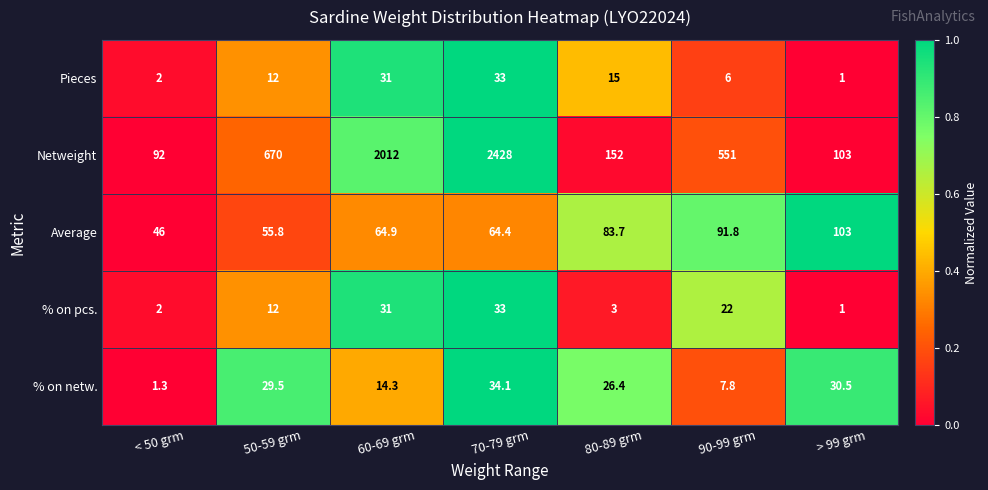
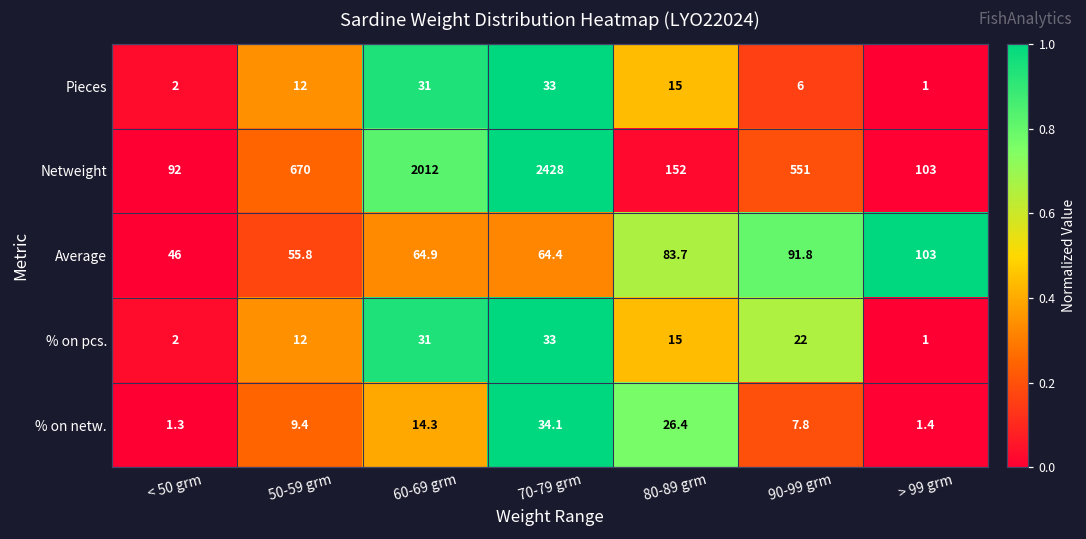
  {
    "Pieces": {
      "< 50 grm": 2,
      "50-59 grm": 12,
      "60-69 grm": 31,
      "70-79 grm": 33,
      "80-89 grm": 15,
      "90-99 grm": 6,
      "> 99 grm": 1
    },
    "Netweight": {
      "< 50 grm": 92,
      "50-59 grm": 670,
      "60-69 grm": 2012,
      "70-79 grm": 2428,
      "80-89 grm": 152,
      "90-99 grm": 551,
      "> 99 grm": 103
    },
    "Average": {
      "< 50 grm": 46,
      "50-59 grm": 55.8,
      "60-69 grm": 64.9,
      "70-79 grm": 64.4,
      "80-89 grm": 83.7,
      "90-99 grm": 91.8,
      "> 99 grm": 103
    },
    "% on pcs.": {
      "< 50 grm": 2,
      "50-59 grm": 12,
      "60-69 grm": 31,
      "70-79 grm": 33,
-     "80-89 grm": 3,
+     "80-89 grm": 15,
      "90-99 grm": 22,
      "> 99 grm": 1
    },
    "% on netw.": {
      "< 50 grm": 1.3,
-     "50-59 grm": 29.5,
+     "50-59 grm": 9.4,
      "60-69 grm": 14.3,
      "70-79 grm": 34.1,
      "80-89 grm": 26.4,
      "90-99 grm": 7.8,
-     "> 99 grm": 30.5
+     "> 99 grm": 1.4
    }
  }
